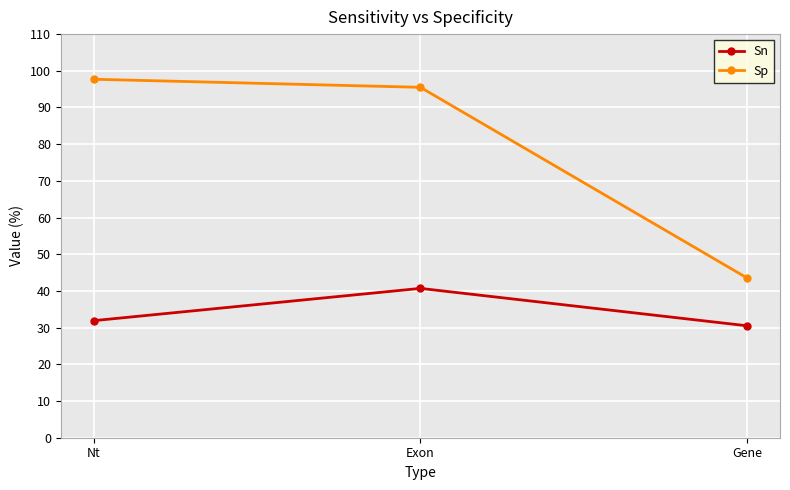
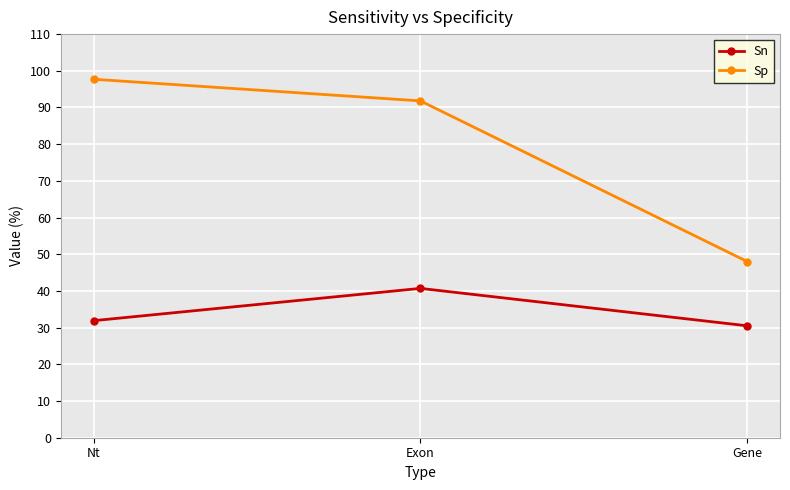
  {
    "Sn": {
      "Nt": 32,
      "Exon": 41,
      "Gene": 31
    },
    "Sp": {
      "Nt": 98,
-     "Exon": 96,
-     "Gene": 44
+     "Exon": 92,
+     "Gene": 48
    }
  }
